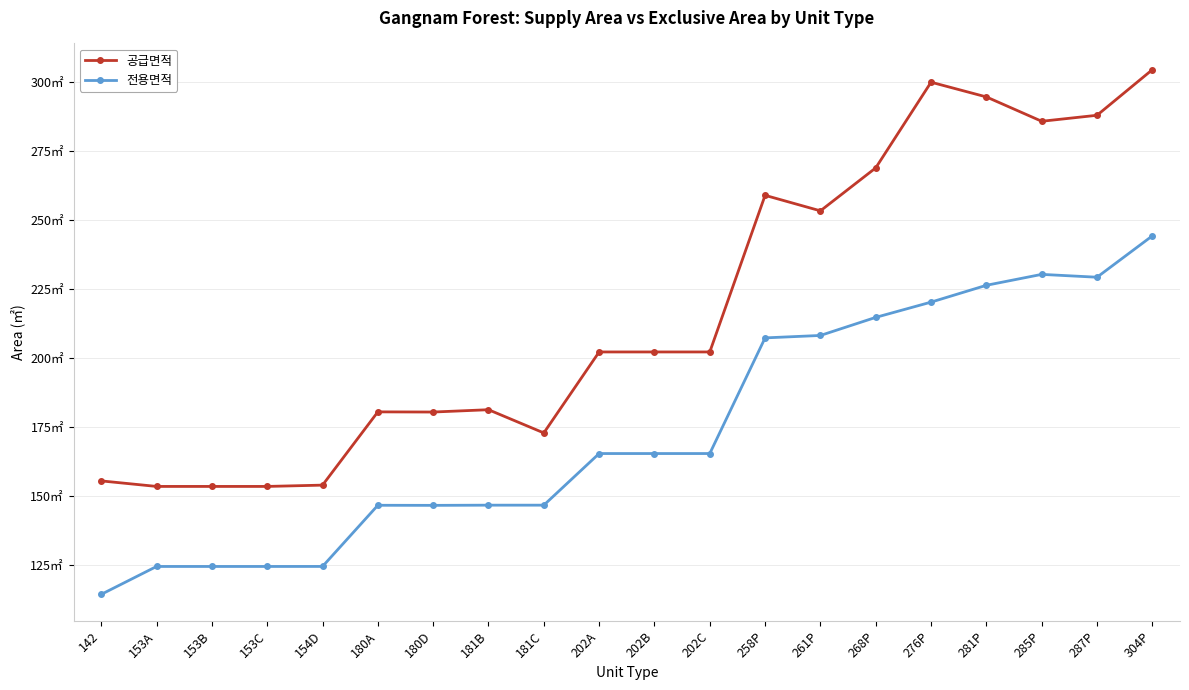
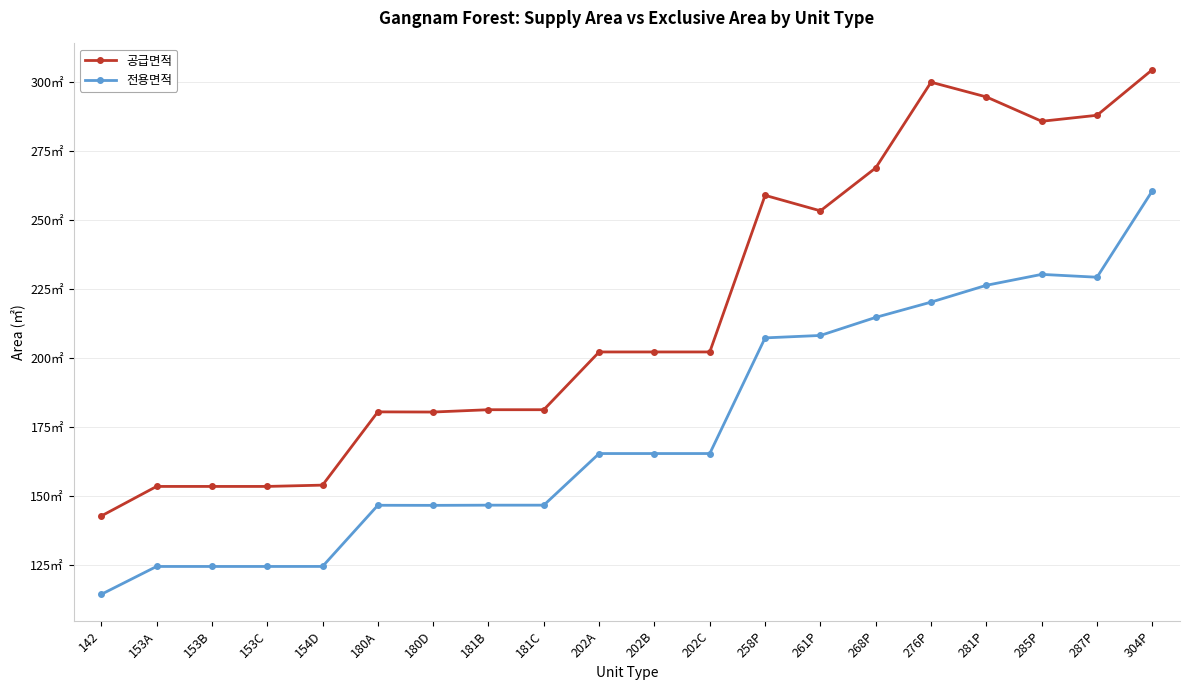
  {
    "공급면적": {
-     "142": "156㎡",
+     "142": "143㎡",
      "153A": "154㎡",
      "153B": "154㎡",
      "153C": "154㎡",
      "154D": "154㎡",
      "180A": "181㎡",
      "180D": "180㎡",
      "181B": "181㎡",
-     "181C": "173㎡",
+     "181C": "181㎡",
      "202A": "202㎡",
      "202B": "202㎡",
      "202C": "202㎡",
      "258P": "259㎡",
      "261P": "253㎡",
      "268P": "269㎡",
      "276P": "300㎡",
      "281P": "294㎡",
      "285P": "286㎡",
      "287P": "288㎡",
      "304P": "304㎡"
    },
    "전용면적": {
      "142": "114㎡",
      "153A": "125㎡",
      "153B": "125㎡",
      "153C": "125㎡",
      "154D": "125㎡",
      "180A": "147㎡",
      "180D": "147㎡",
      "181B": "147㎡",
      "181C": "147㎡",
      "202A": "165㎡",
      "202B": "165㎡",
      "202C": "165㎡",
      "258P": "207㎡",
      "261P": "208㎡",
      "268P": "215㎡",
      "276P": "220㎡",
      "281P": "226㎡",
      "285P": "230㎡",
      "287P": "229㎡",
-     "304P": "244㎡"
+     "304P": "261㎡"
    }
  }
